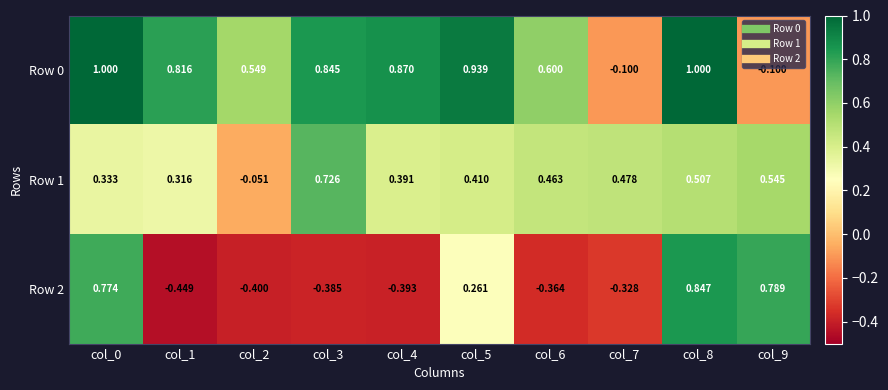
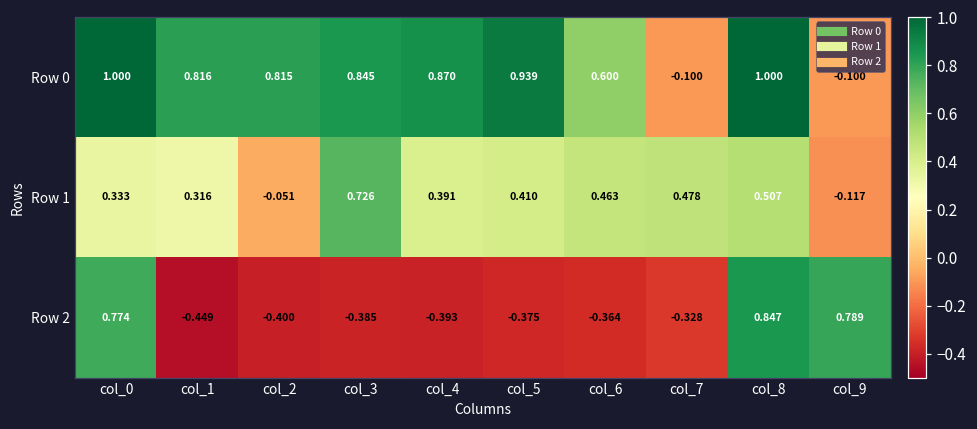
  {
    "Row 0": {
      "col_0": 1.000,
      "col_1": 0.816,
-     "col_2": 0.549,
+     "col_2": 0.815,
      "col_3": 0.845,
      "col_4": 0.870,
      "col_5": 0.939,
      "col_6": 0.600,
      "col_7": -0.100,
      "col_8": 1.000
    },
    "Row 1": {
      "col_0": 0.333,
      "col_1": 0.316,
      "col_2": -0.051,
      "col_3": 0.726,
      "col_4": 0.391,
      "col_5": 0.410,
      "col_6": 0.463,
      "col_7": 0.478,
      "col_8": 0.507,
-     "col_9": 0.545
+     "col_9": -0.117
    },
    "Row 2": {
      "col_0": 0.774,
      "col_1": -0.449,
      "col_2": -0.400,
      "col_3": -0.385,
      "col_4": -0.393,
-     "col_5": 0.261,
+     "col_5": -0.375,
      "col_6": -0.364,
      "col_7": -0.328,
      "col_8": 0.847,
      "col_9": 0.789
    }
  }
